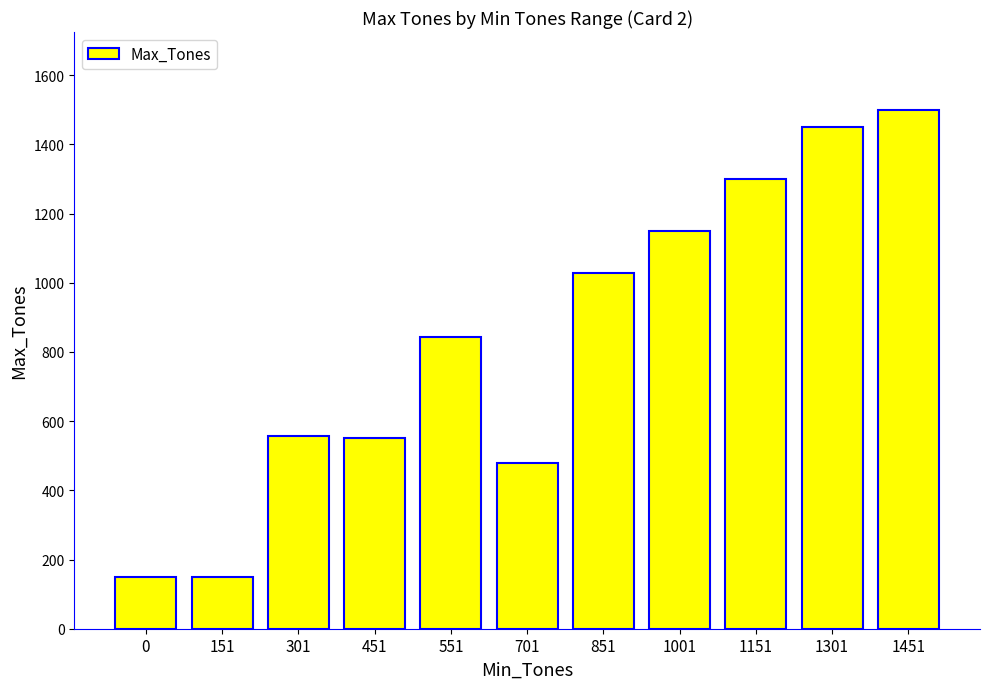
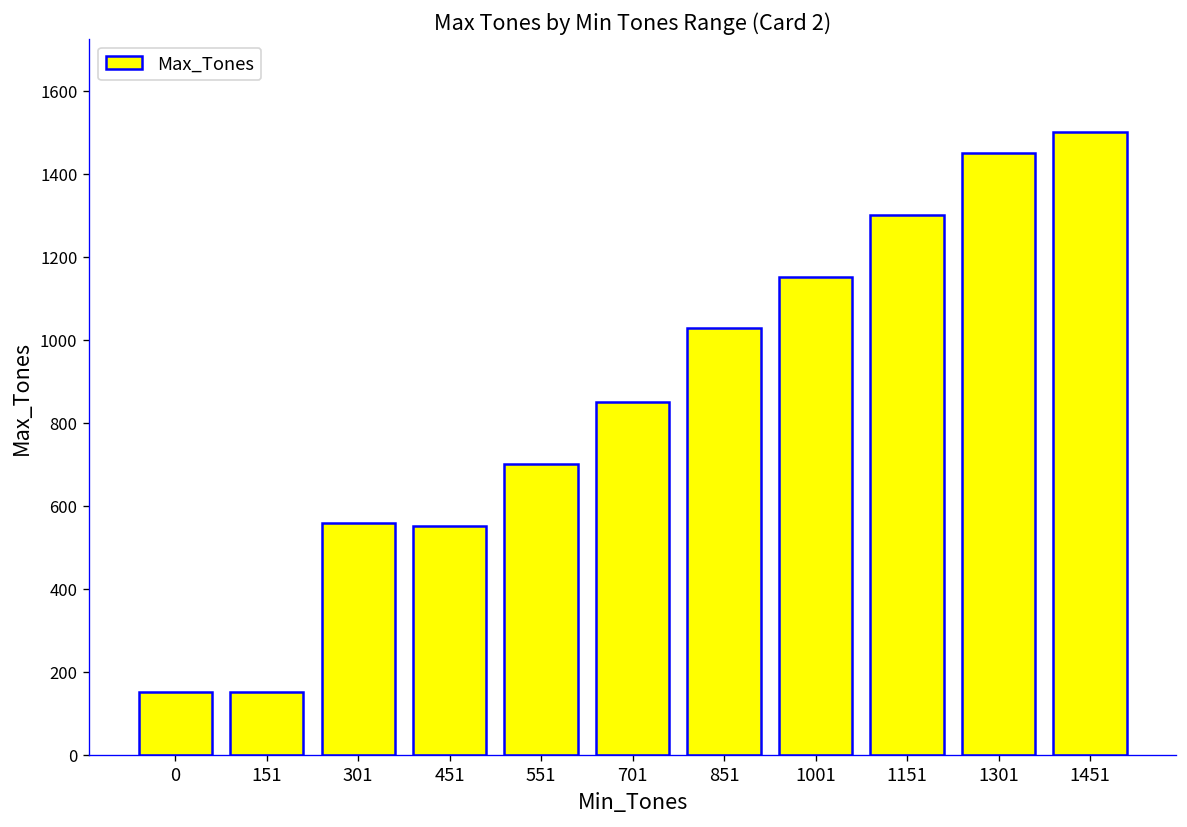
  {
    "0": 150,
    "151": 150,
    "301": 560,
    "451": 550,
-   "551": 840,
-   "701": 480,
+   "551": 700,
+   "701": 850,
    "851": 1030,
    "1001": 1150,
    "1151": 1300,
    "1301": 1450,
    "1451": 1500
  }
